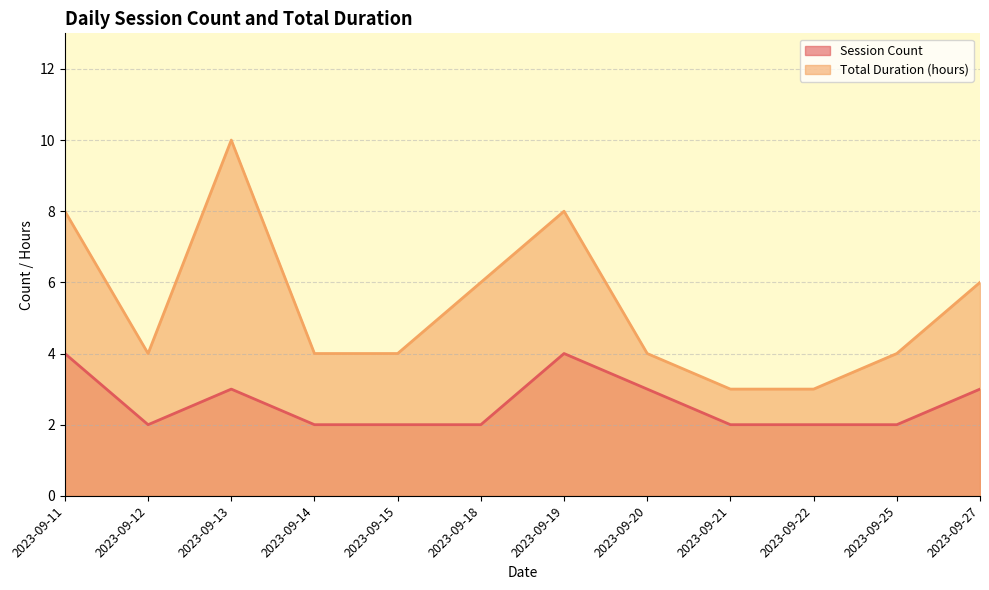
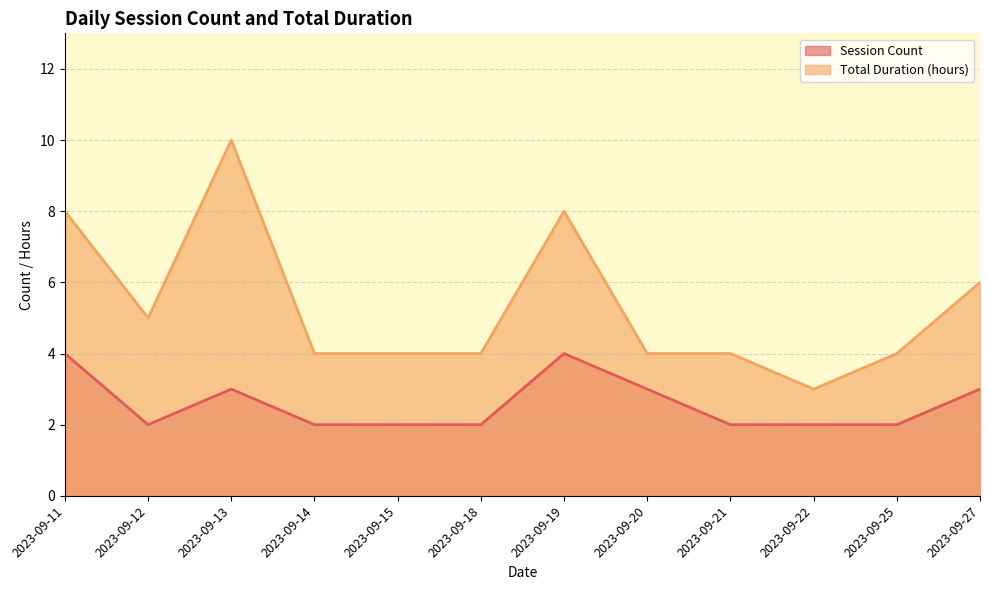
  {
    "Session Count": {
      "2023-09-11": 4,
      "2023-09-12": 2,
      "2023-09-13": 3,
      "2023-09-14": 2,
      "2023-09-15": 2,
      "2023-09-18": 2,
      "2023-09-19": 4,
      "2023-09-20": 3,
      "2023-09-21": 2,
      "2023-09-22": 2,
      "2023-09-25": 2,
      "2023-09-27": 3
    },
    "Total Duration (hours)": {
      "2023-09-11": 8,
-     "2023-09-12": 4,
+     "2023-09-12": 5,
      "2023-09-13": 10,
      "2023-09-14": 4,
      "2023-09-15": 4,
-     "2023-09-18": 6,
+     "2023-09-18": 4,
      "2023-09-19": 8,
      "2023-09-20": 4,
-     "2023-09-21": 3,
+     "2023-09-21": 4,
      "2023-09-22": 3,
      "2023-09-25": 4,
      "2023-09-27": 6
    }
  }
